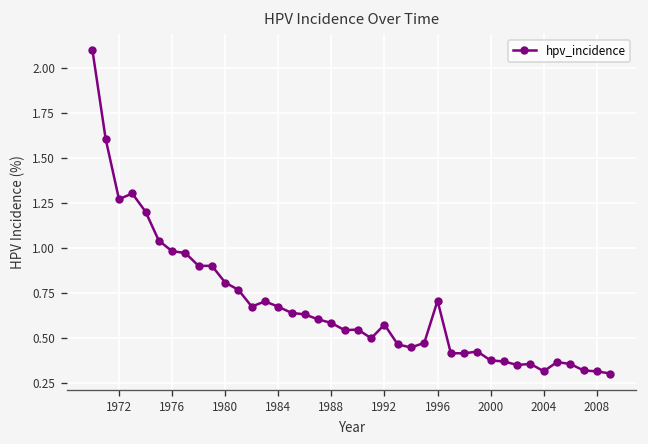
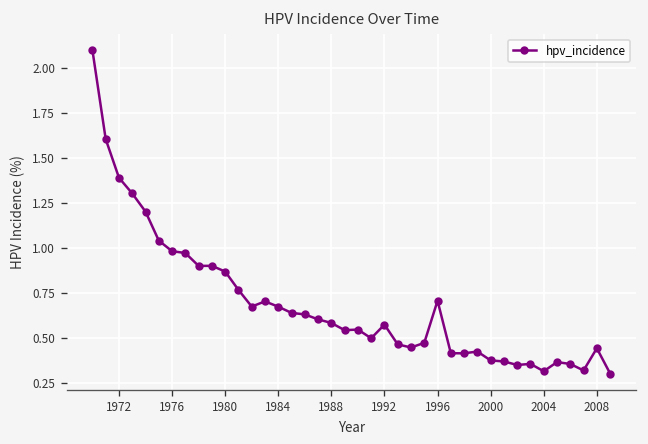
  {
-   "1972": 1.27,
+   "1972": 1.39,
    "1976": 0.98,
-   "1980": 0.81,
+   "1980": 0.87,
    "1984": 0.67,
    "1988": 0.58,
    "1992": 0.57,
    "1996": 0.71,
    "2000": 0.38,
    "2004": 0.32,
-   "2008": 0.31
+   "2008": 0.44
  }
